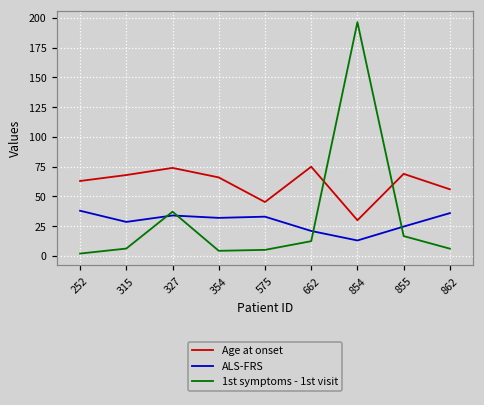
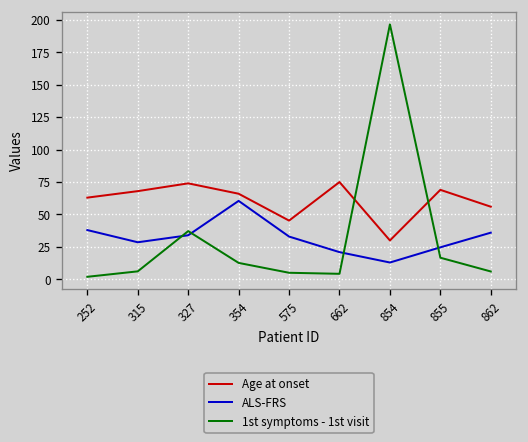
  {
    "Age at onset": {
      "252": 63,
      "315": 68,
      "327": 74,
      "354": 66,
      "575": 45,
      "662": 75,
      "854": 30,
      "855": 69,
      "862": 56
    },
    "ALS-FRS": {
      "252": 38,
      "315": 29,
      "327": 34,
-     "354": 32,
+     "354": 61,
      "575": 33,
      "662": 21,
      "854": 13,
      "855": 25,
      "862": 36
    },
    "1st symptoms - 1st visit": {
      "252": 2,
      "315": 6,
      "327": 37,
-     "354": 4,
+     "354": 13,
      "575": 5,
-     "662": 12,
+     "662": 4,
      "854": 197,
      "855": 17,
      "862": 6
    }
  }
